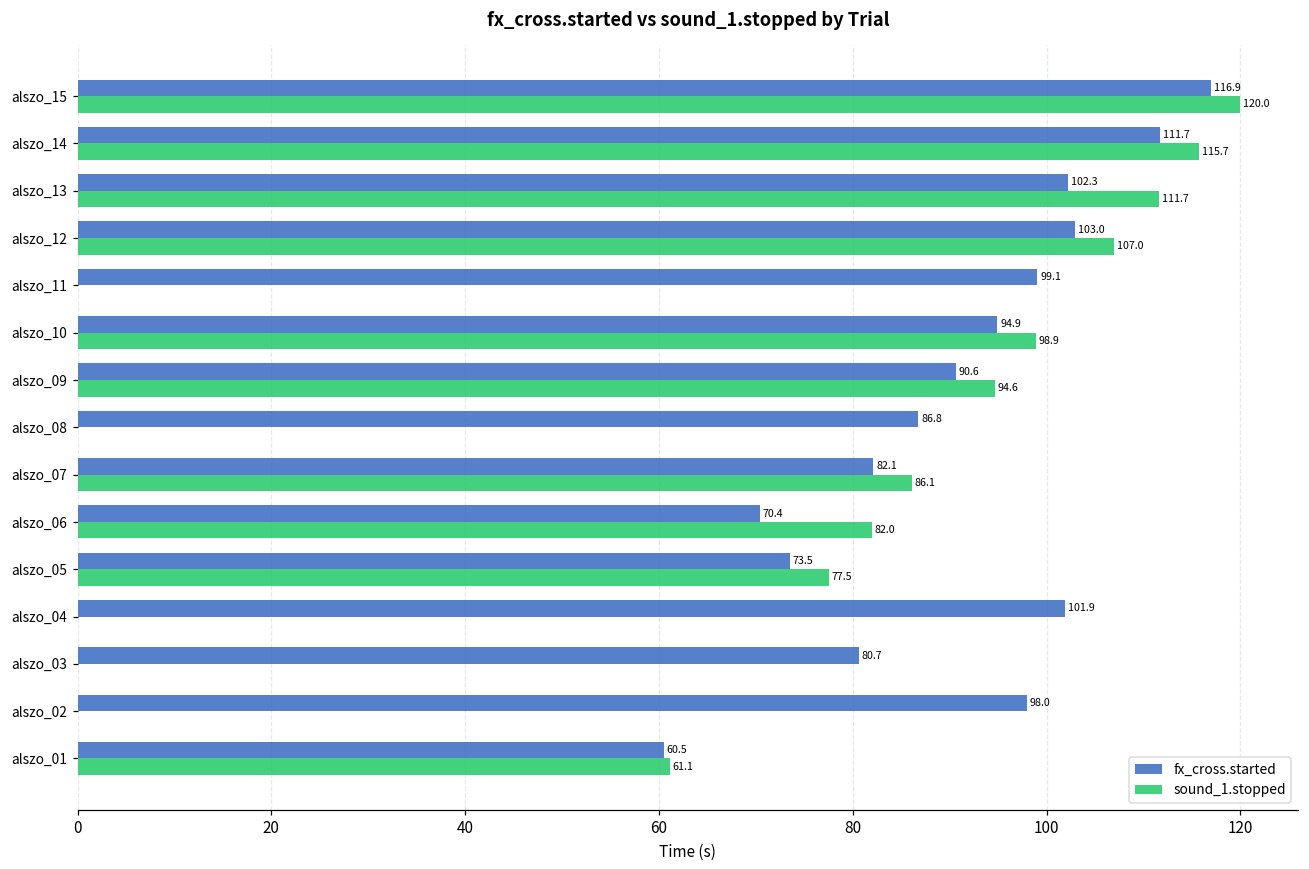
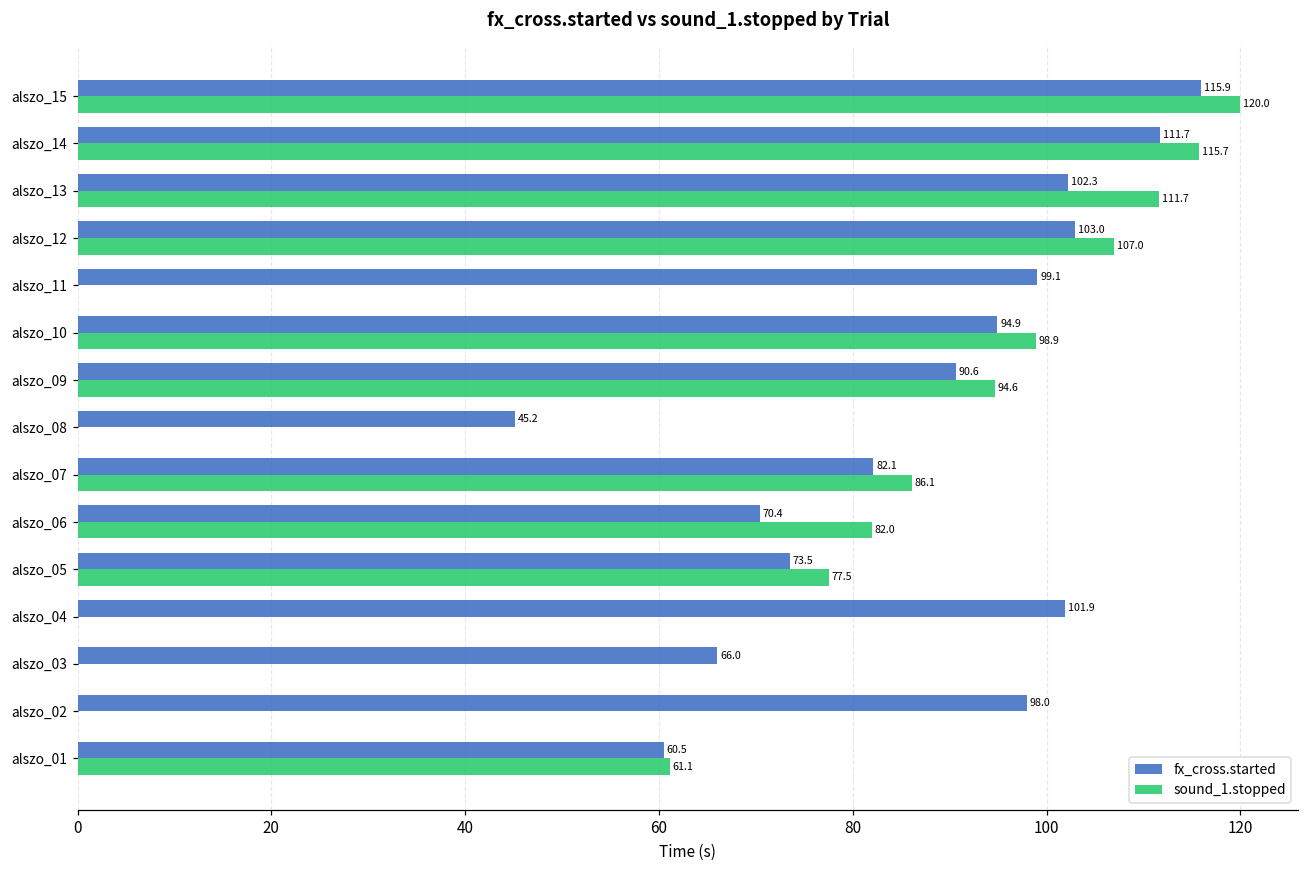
  {
    "fx_cross.started": {
-     "alszo_15": 116.9,
+     "alszo_15": 115.9,
      "alszo_14": 111.7,
      "alszo_13": 102.3,
      "alszo_12": 103.0,
      "alszo_11": 99.1,
      "alszo_10": 94.9,
      "alszo_09": 90.6,
-     "alszo_08": 86.8,
+     "alszo_08": 45.2,
      "alszo_07": 82.1,
      "alszo_06": 70.4,
      "alszo_05": 73.5,
      "alszo_04": 101.9,
-     "alszo_03": 80.7,
+     "alszo_03": 66.0,
      "alszo_02": 98.0,
      "alszo_01": 60.5
    }
  }
